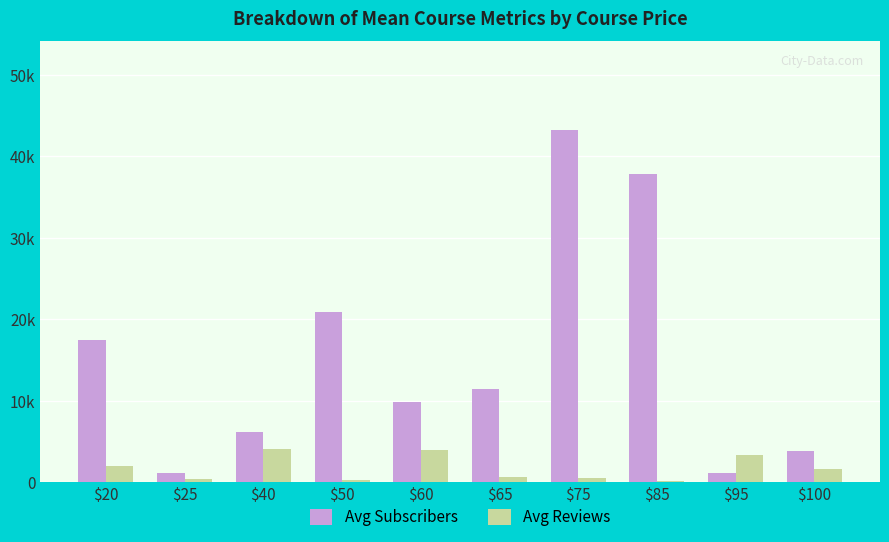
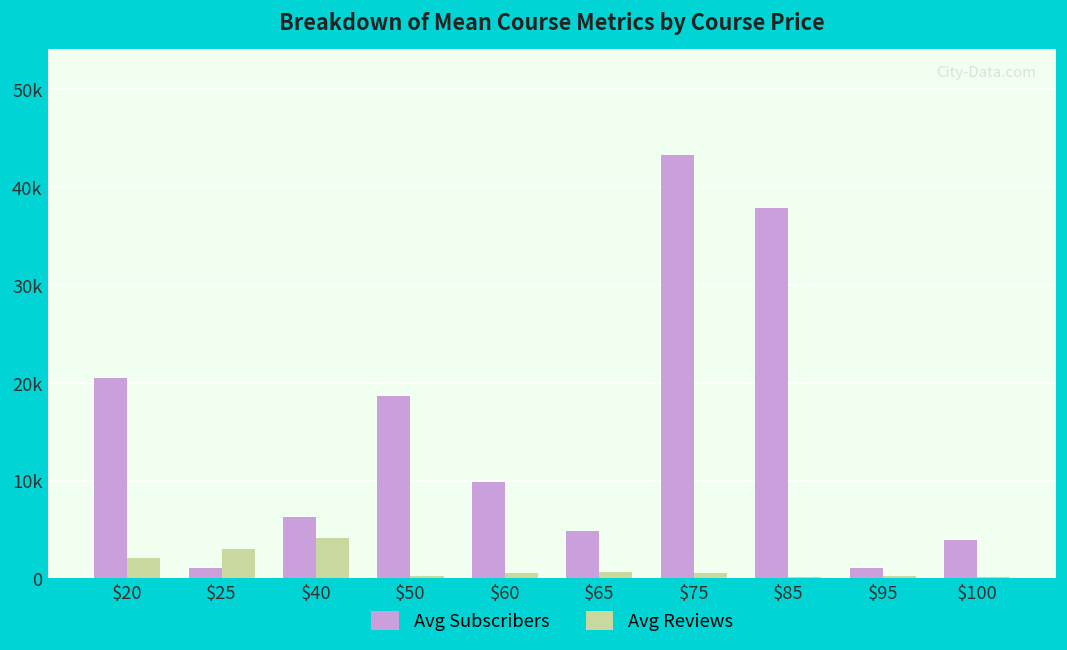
  {
    "Avg Subscribers": {
-     "$20": 17000,
+     "$20": 20000,
      "$25": 1000,
      "$40": 6000,
-     "$50": 21000,
+     "$50": 19000,
      "$60": 10000,
-     "$65": 11000,
+     "$65": 5000,
      "$75": 43000,
      "$85": 38000,
      "$95": 1000,
      "$100": 4000
    },
    "Avg Reviews": {
      "$20": 2000,
-     "$25": 0,
+     "$25": 3000,
      "$40": 4000,
-     "$60": 4000,
+     "$60": 1000,
      "$65": 1000,
      "$75": 1000,
-     "$95": 3000,
-     "$100": 2000
+     "$95": 0,
+     "$100": 0
    }
  }
